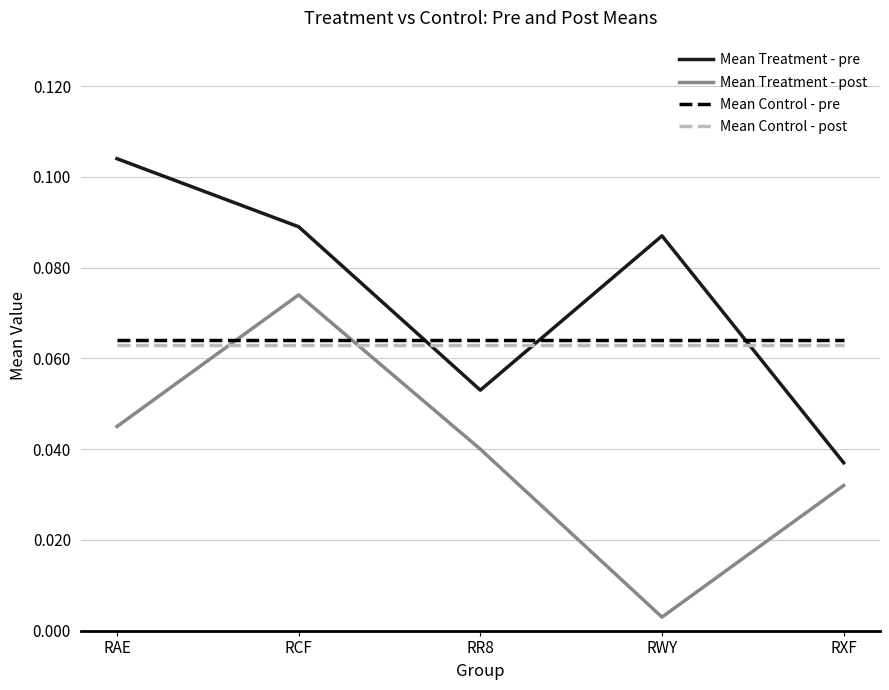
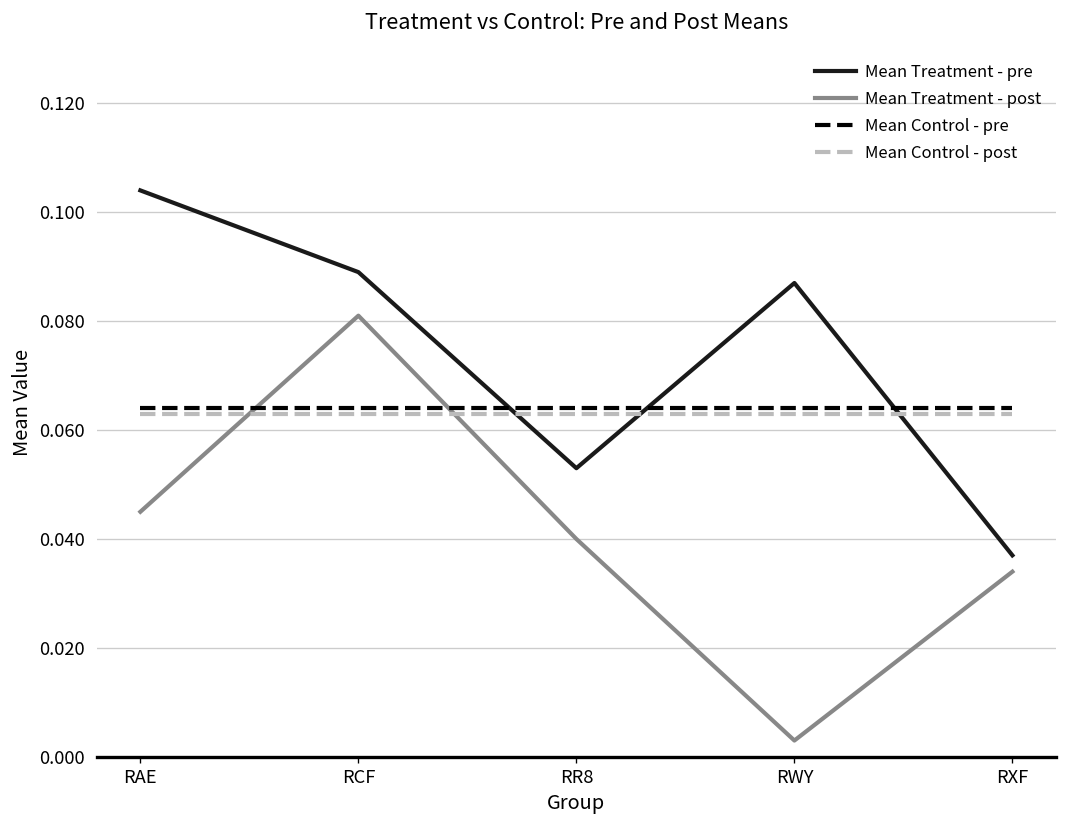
  {
    "Mean Treatment - post": {
      "RAE": 0.045,
-     "RCF": 0.074,
+     "RCF": 0.081,
      "RR8": 0.040,
      "RWY": 0.003,
-     "RXF": 0.032
+     "RXF": 0.034
    },
    "Mean Control - post": {
      "RAE": 0.063,
      "RCF": 0.063,
      "RR8": 0.063,
      "RWY": 0.063,
      "RXF": 0.063
    }
  }
